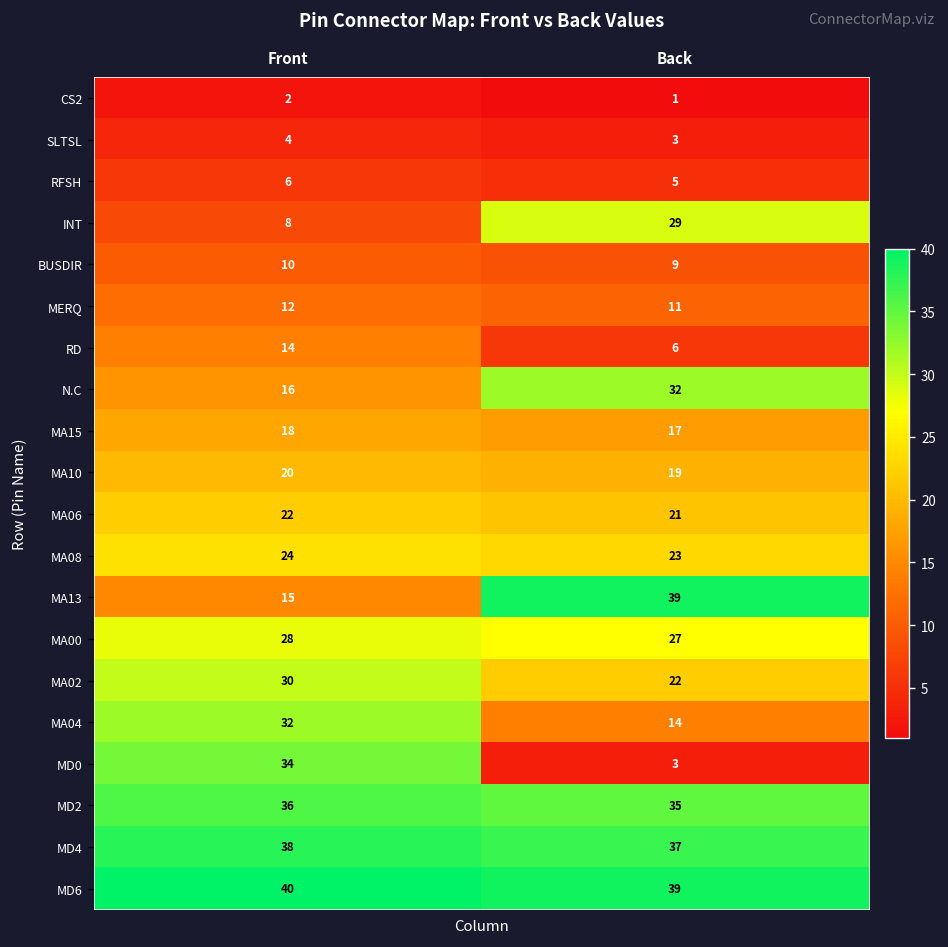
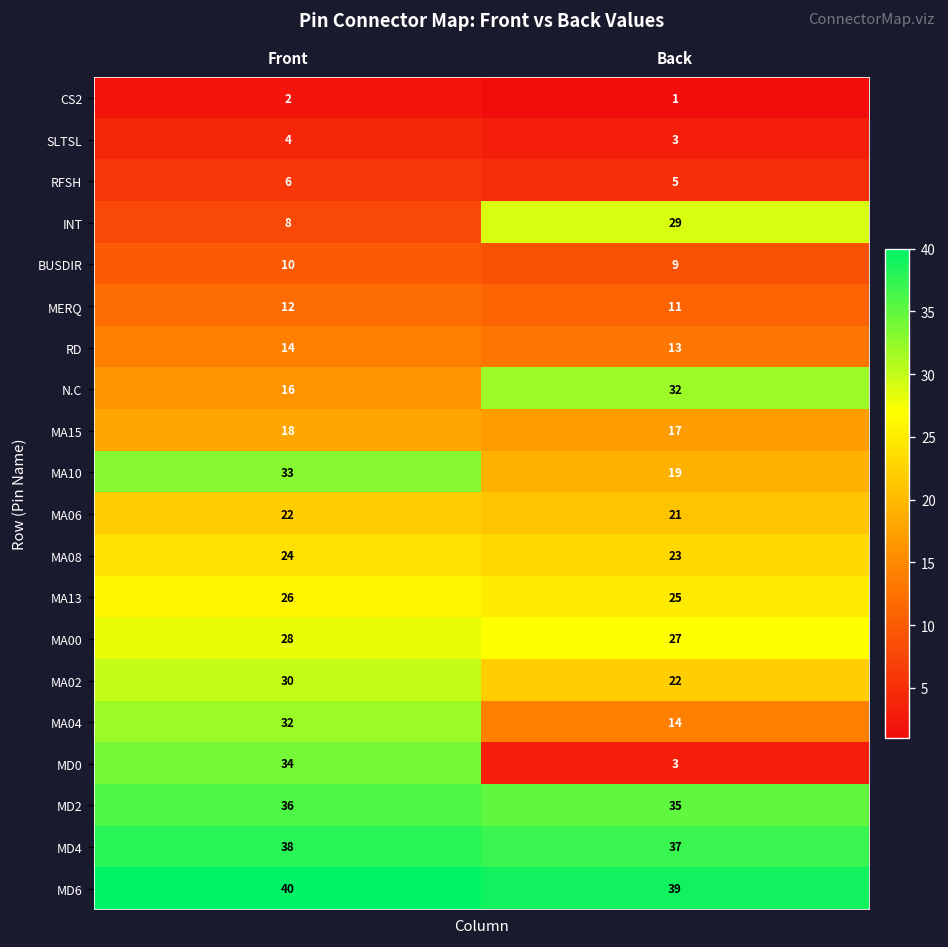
  {
    "CS2": {
      "Front": 2,
      "Back": 1
    },
    "SLTSL": {
      "Front": 4,
      "Back": 3
    },
    "RFSH": {
      "Front": 6,
      "Back": 5
    },
    "INT": {
      "Front": 8,
      "Back": 29
    },
    "BUSDIR": {
      "Front": 10,
      "Back": 9
    },
    "MERQ": {
      "Front": 12,
      "Back": 11
    },
    "RD": {
      "Front": 14,
-     "Back": 6
+     "Back": 13
    },
    "N.C": {
      "Front": 16,
      "Back": 32
    },
    "MA15": {
      "Front": 18,
      "Back": 17
    },
    "MA10": {
-     "Front": 20,
+     "Front": 33,
      "Back": 19
    },
    "MA06": {
      "Front": 22,
      "Back": 21
    },
    "MA08": {
      "Front": 24,
      "Back": 23
    },
    "MA13": {
-     "Front": 15,
-     "Back": 39
+     "Front": 26,
+     "Back": 25
    },
    "MA00": {
      "Front": 28,
      "Back": 27
    },
    "MA02": {
      "Front": 30,
      "Back": 22
    },
    "MA04": {
      "Front": 32,
      "Back": 14
    },
    "MD0": {
      "Front": 34,
      "Back": 3
    },
    "MD2": {
      "Front": 36,
      "Back": 35
    },
    "MD4": {
      "Front": 38,
      "Back": 37
    },
    "MD6": {
      "Front": 40,
      "Back": 39
    }
  }
